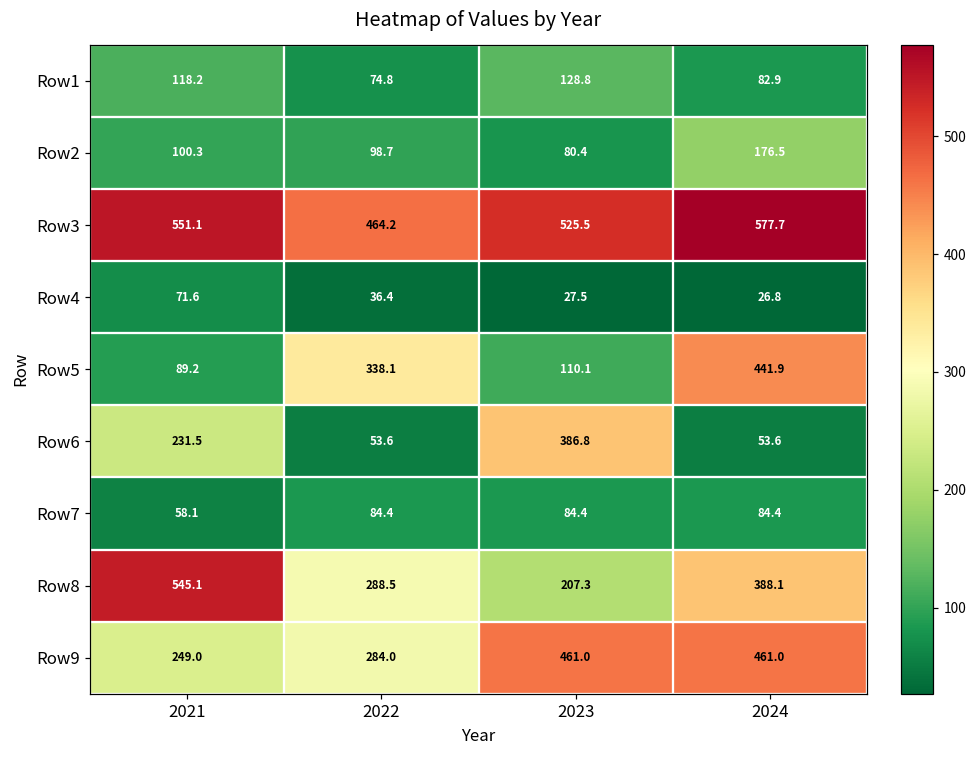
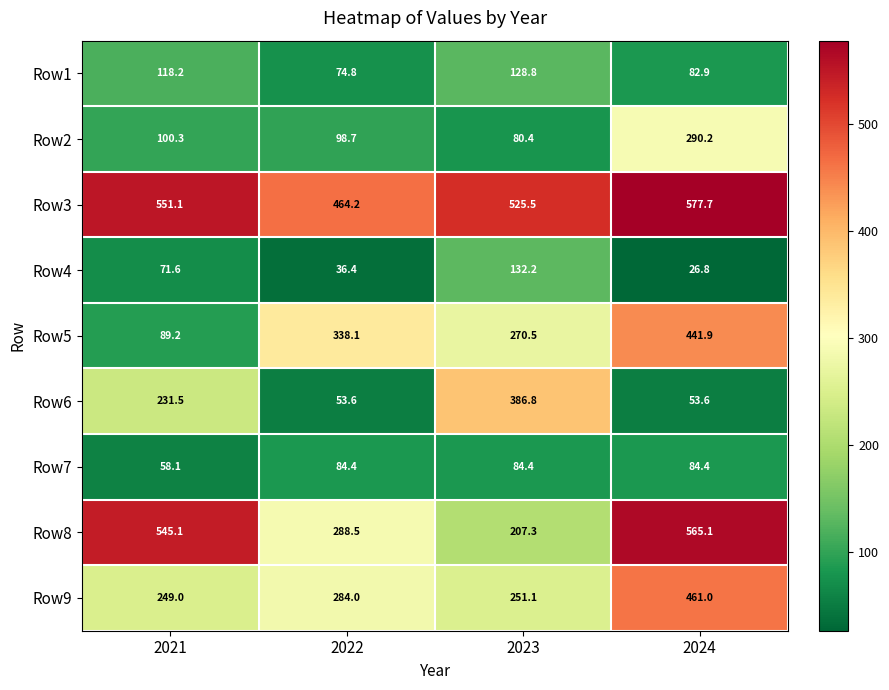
  {
    "Row1": {
      "2021": 118.2,
      "2022": 74.8,
      "2023": 128.8,
      "2024": 82.9
    },
    "Row2": {
      "2021": 100.3,
      "2022": 98.7,
      "2023": 80.4,
-     "2024": 176.5
+     "2024": 290.2
    },
    "Row3": {
      "2021": 551.1,
      "2022": 464.2,
      "2023": 525.5,
      "2024": 577.7
    },
    "Row4": {
      "2021": 71.6,
      "2022": 36.4,
-     "2023": 27.5,
+     "2023": 132.2,
      "2024": 26.8
    },
    "Row5": {
      "2021": 89.2,
      "2022": 338.1,
-     "2023": 110.1,
+     "2023": 270.5,
      "2024": 441.9
    },
    "Row6": {
      "2021": 231.5,
      "2022": 53.6,
      "2023": 386.8,
      "2024": 53.6
    },
    "Row7": {
      "2021": 58.1,
      "2022": 84.4,
      "2023": 84.4,
      "2024": 84.4
    },
    "Row8": {
      "2021": 545.1,
      "2022": 288.5,
      "2023": 207.3,
-     "2024": 388.1
+     "2024": 565.1
    },
    "Row9": {
      "2021": 249.0,
      "2022": 284.0,
-     "2023": 461.0,
+     "2023": 251.1,
      "2024": 461.0
    }
  }
